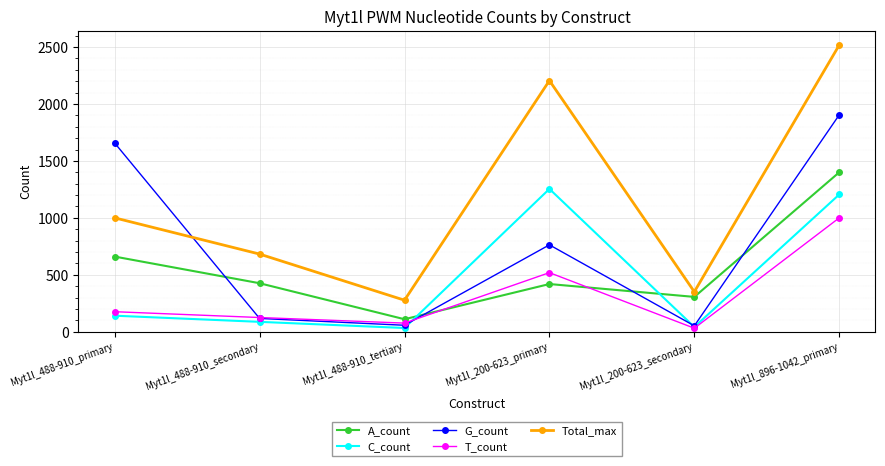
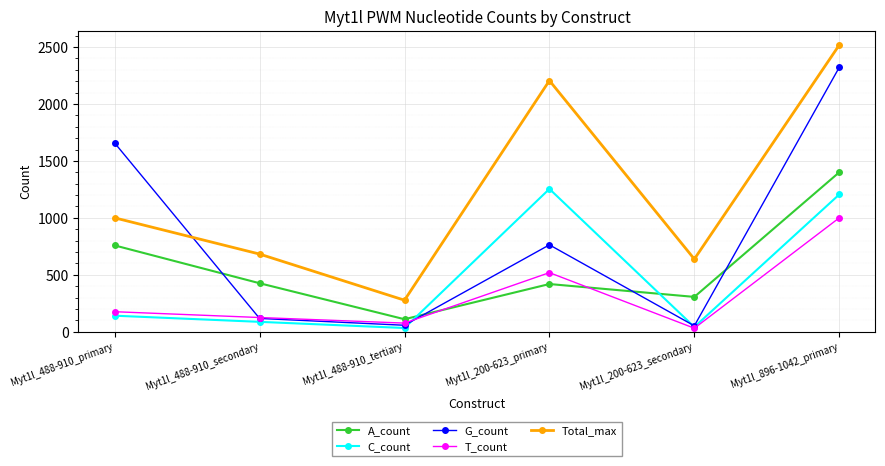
  {
    "A_count": {
-     "Myt1l_488-910_primary": 660,
+     "Myt1l_488-910_primary": 760,
      "Myt1l_488-910_secondary": 430,
      "Myt1l_488-910_tertiary": 110,
      "Myt1l_200-623_primary": 420,
      "Myt1l_200-623_secondary": 310,
      "Myt1l_896-1042_primary": 1400
    },
    "C_count": {
      "Myt1l_488-910_primary": 140,
      "Myt1l_488-910_secondary": 90,
      "Myt1l_488-910_tertiary": 30,
      "Myt1l_200-623_primary": 1250,
      "Myt1l_896-1042_primary": 1210
    },
    "G_count": {
      "Myt1l_488-910_primary": 1660,
      "Myt1l_200-623_primary": 760,
-     "Myt1l_896-1042_primary": 1900
+     "Myt1l_896-1042_primary": 2320
    },
    "T_count": {
      "Myt1l_488-910_primary": 180,
      "Myt1l_200-623_primary": 520,
      "Myt1l_896-1042_primary": 1000
    },
    "Total_max": {
      "Myt1l_488-910_primary": 1000,
      "Myt1l_488-910_secondary": 680,
      "Myt1l_488-910_tertiary": 280,
      "Myt1l_200-623_primary": 2210,
-     "Myt1l_200-623_secondary": 350,
+     "Myt1l_200-623_secondary": 640,
      "Myt1l_896-1042_primary": 2520
    }
  }
